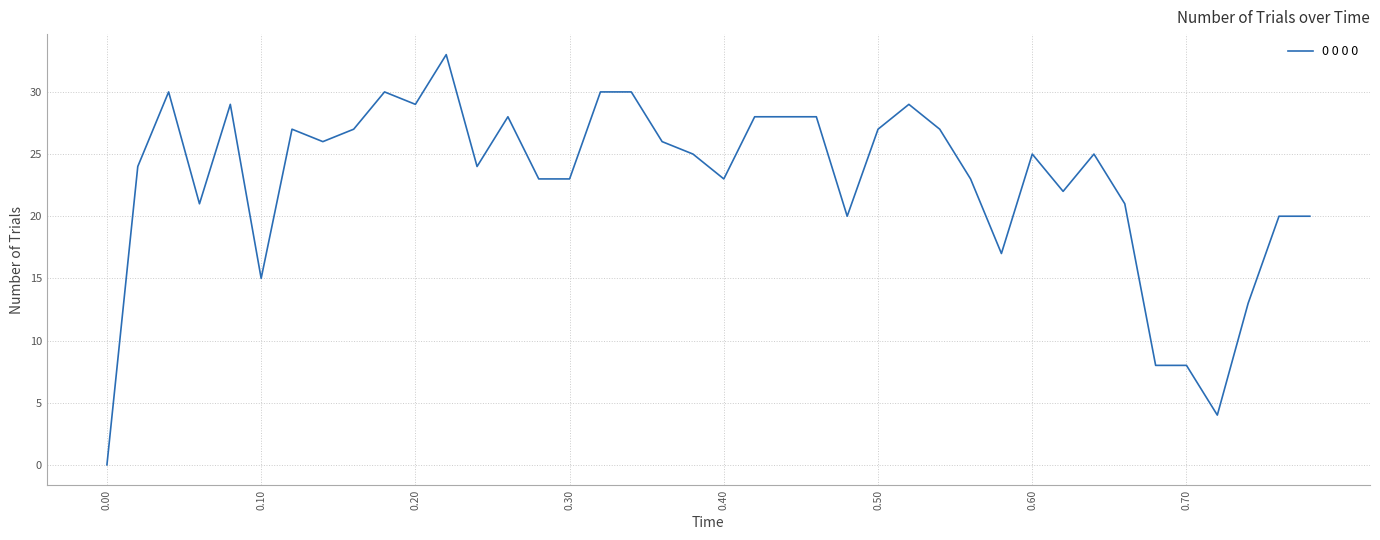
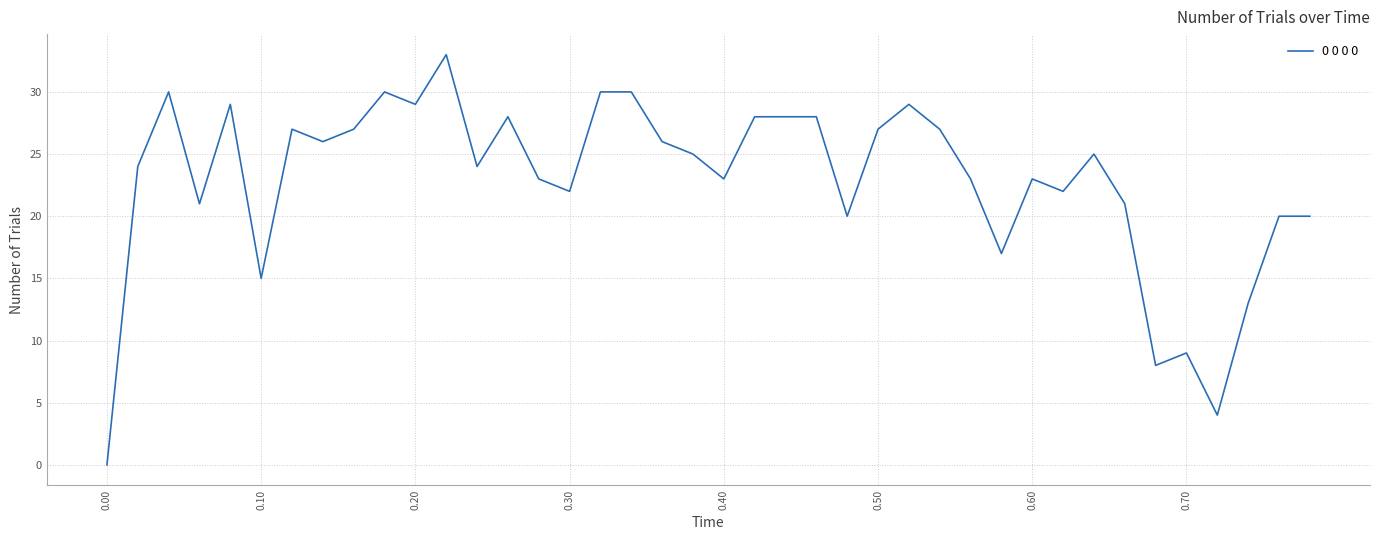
  {
    "0.00": 0,
    "0.10": 15,
    "0.20": 29,
-   "0.30": 23,
+   "0.30": 22,
    "0.40": 23,
    "0.50": 27,
-   "0.60": 25,
-   "0.70": 8
+   "0.60": 23,
+   "0.70": 9
  }
